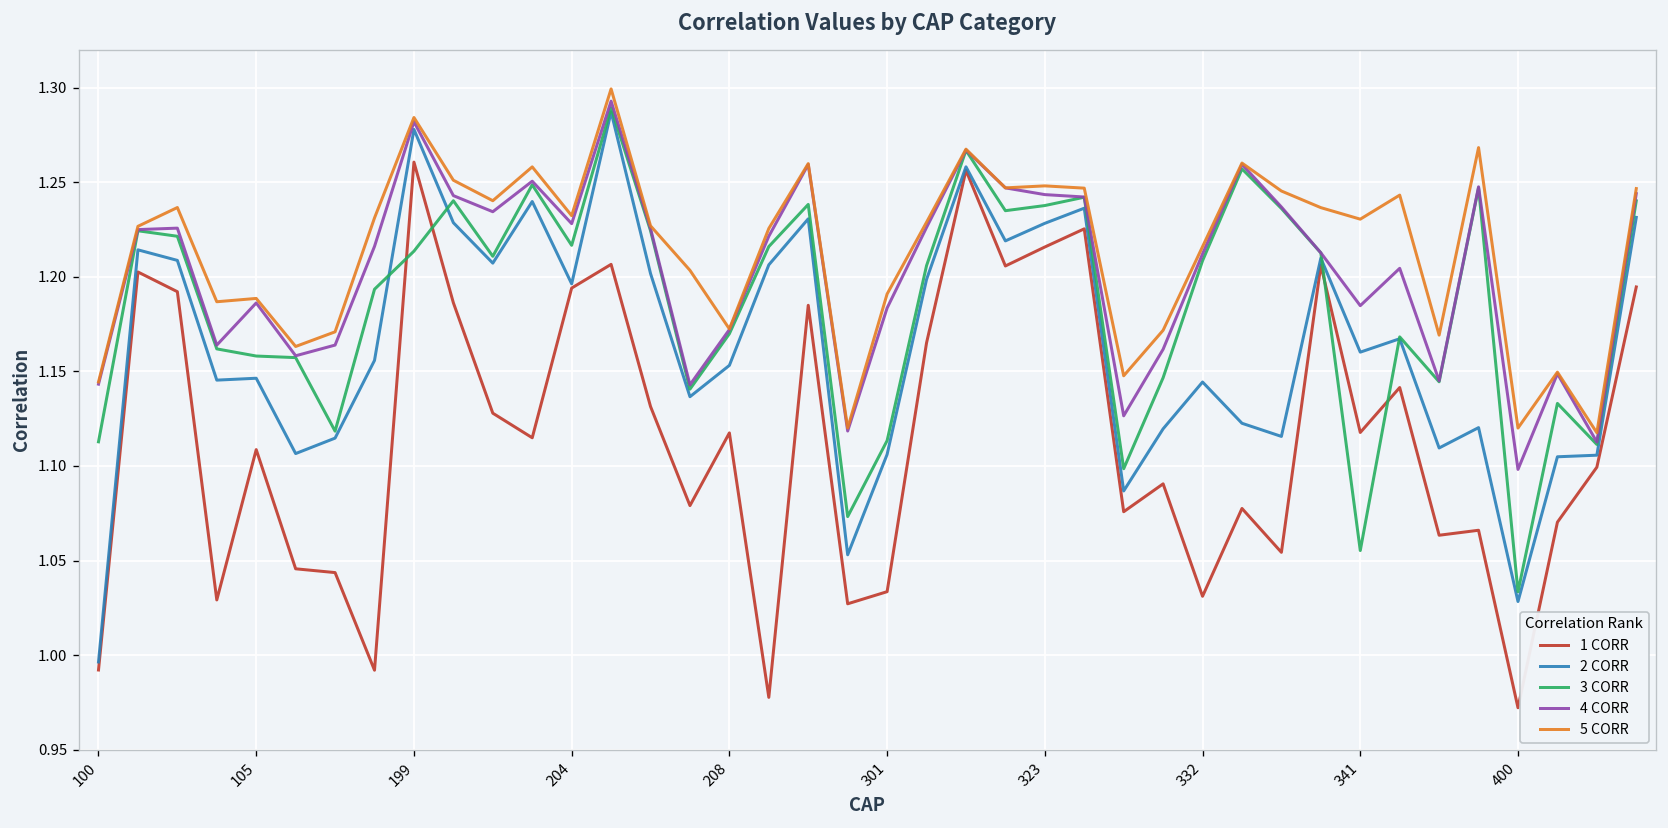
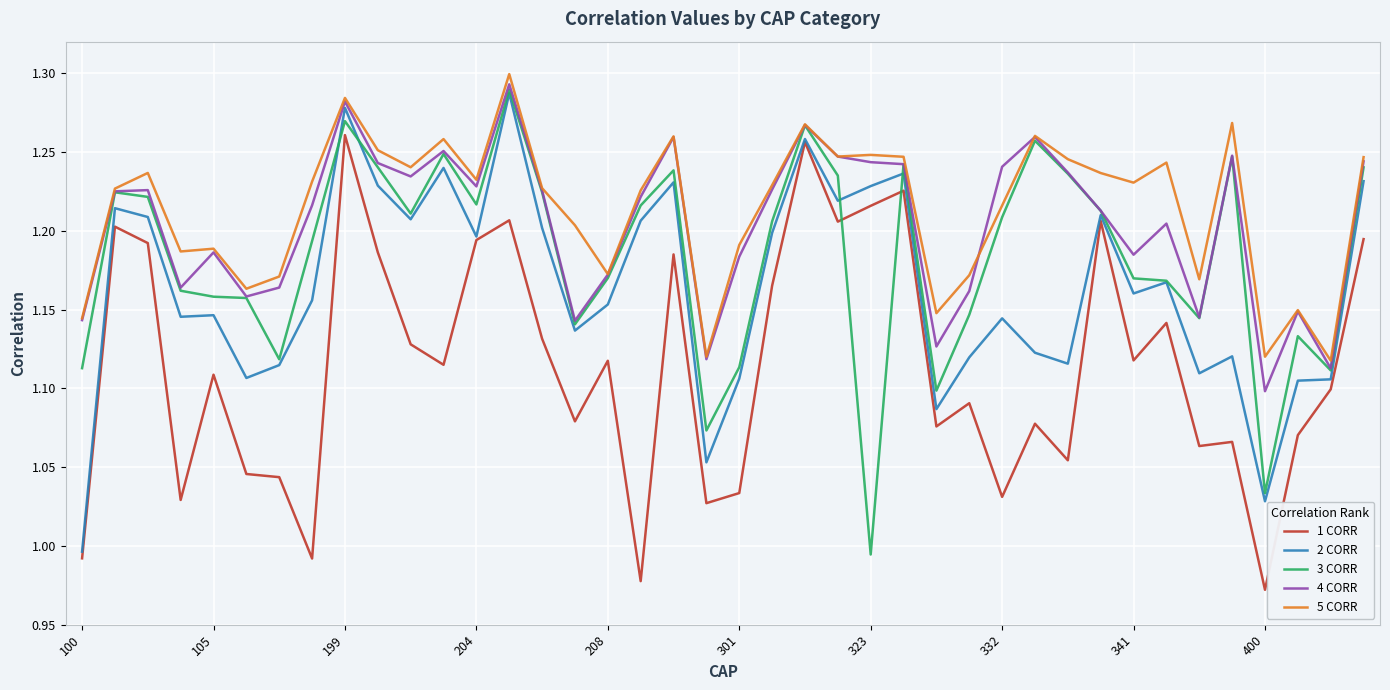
  {
    "1 CORR": {
      "100": 0.992,
      "105": 1.109,
      "199": 1.261,
      "204": 1.194,
      "208": 1.117,
      "301": 1.034,
      "323": 1.216,
      "332": 1.031,
      "341": 1.118,
      "400": 0.972
    },
    "2 CORR": {
      "100": 0.996,
      "105": 1.146,
      "199": 1.278,
      "204": 1.196,
      "208": 1.153,
      "301": 1.106,
      "323": 1.228,
      "332": 1.144,
      "341": 1.160,
      "400": 1.028
    },
    "3 CORR": {
      "100": 1.113,
      "105": 1.158,
-     "199": 1.214,
+     "199": 1.270,
      "204": 1.217,
      "208": 1.170,
      "301": 1.113,
-     "323": 1.238,
+     "323": 0.995,
      "332": 1.209,
-     "341": 1.055,
+     "341": 1.170,
      "400": 1.033
    },
    "4 CORR": {
      "105": 1.186,
      "199": 1.282,
      "204": 1.228,
      "301": 1.184,
      "323": 1.244,
-     "332": 1.212,
+     "332": 1.241,
      "341": 1.185,
      "400": 1.098
    },
    "5 CORR": {
      "105": 1.189,
      "199": 1.284,
      "204": 1.232,
      "301": 1.191,
      "323": 1.248,
      "332": 1.216,
      "341": 1.231,
      "400": 1.120
    }
  }
